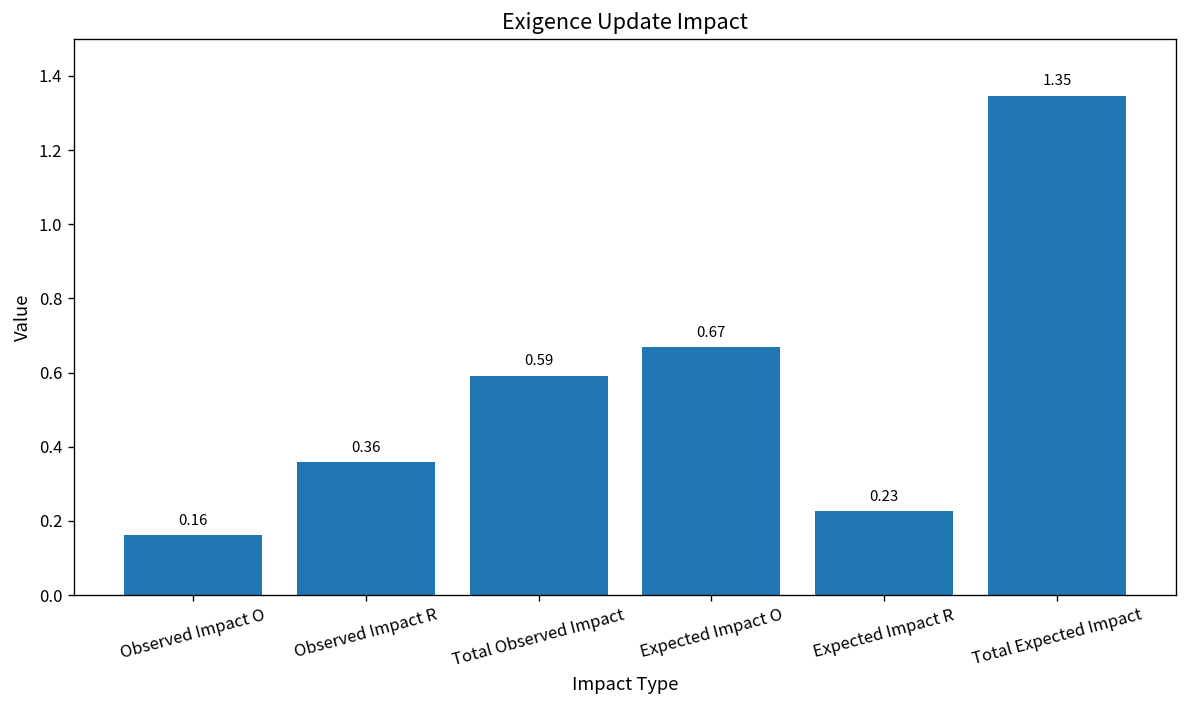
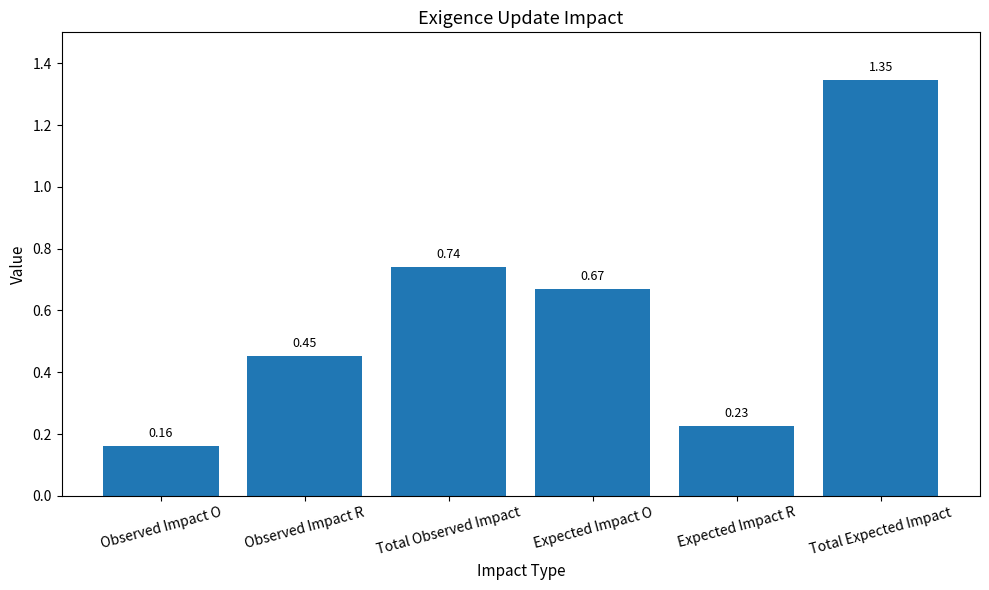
  {
    "Observed Impact O": 0.16,
-   "Observed Impact R": 0.36,
-   "Total Observed Impact": 0.59,
+   "Observed Impact R": 0.45,
+   "Total Observed Impact": 0.74,
    "Expected Impact O": 0.67,
    "Expected Impact R": 0.23,
    "Total Expected Impact": 1.35
  }
